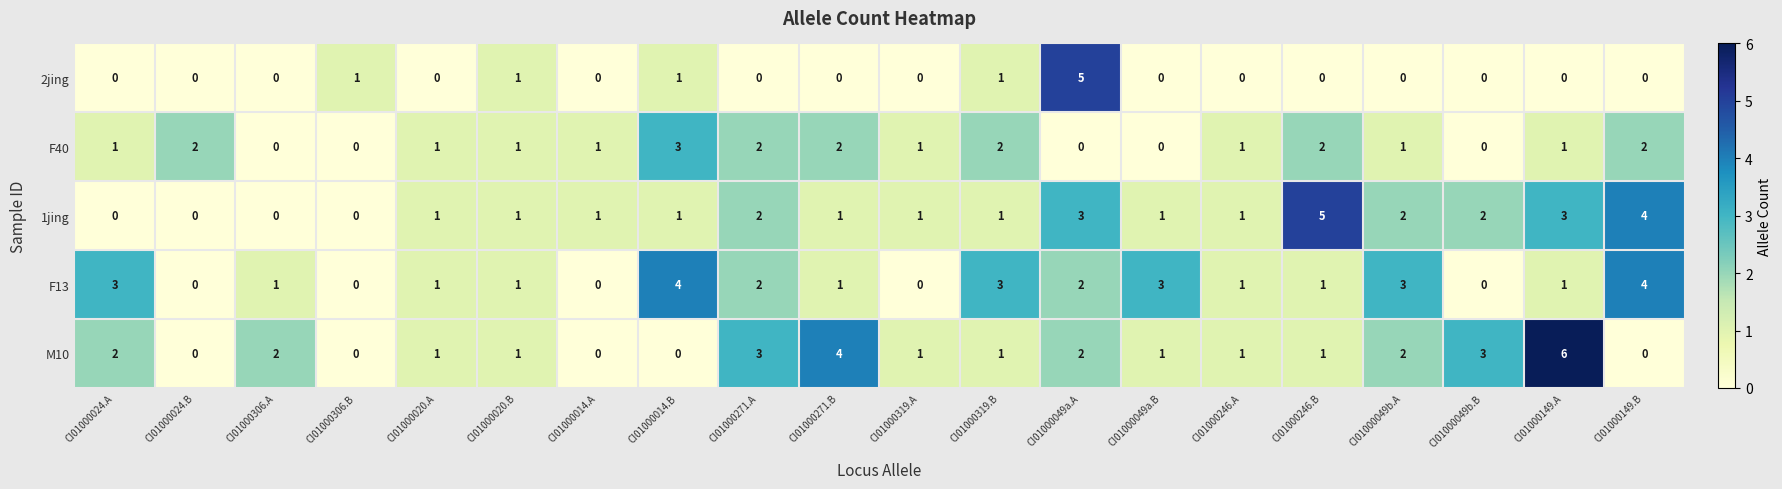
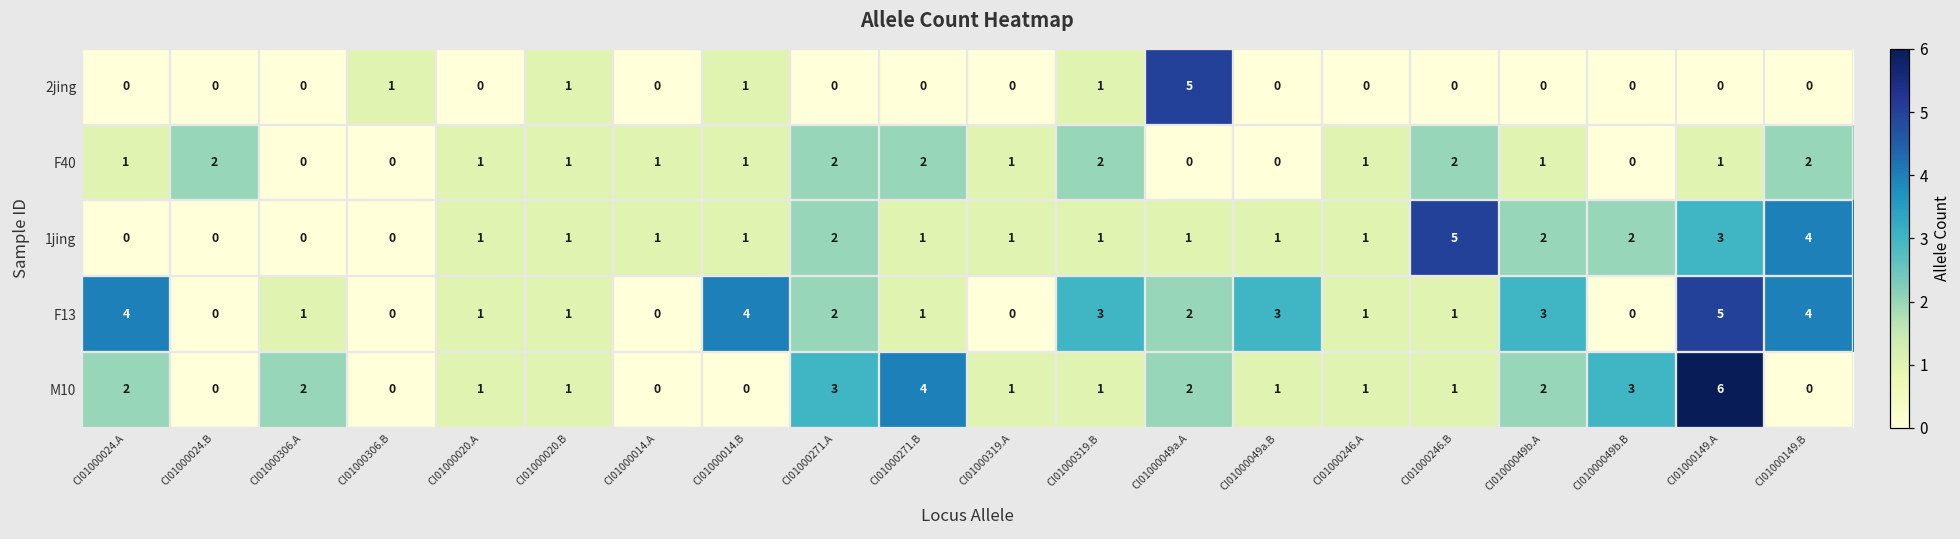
  {
    "2jing": {
      "CI01000024.A": 0,
      "CI01000024.B": 0,
      "CI01000306.A": 0,
      "CI01000306.B": 1,
      "CI01000020.A": 0,
      "CI01000020.B": 1,
      "CI01000014.A": 0,
      "CI01000014.B": 1,
      "CI01000271.A": 0,
      "CI01000271.B": 0,
      "CI01000319.A": 0,
      "CI01000319.B": 1,
      "CI01000049a.A": 5,
      "CI01000049a.B": 0,
      "CI01000246.A": 0,
      "CI01000246.B": 0,
      "CI01000049b.A": 0,
      "CI01000049b.B": 0,
      "CI01000149.A": 0,
      "CI01000149.B": 0
    },
    "F40": {
      "CI01000024.A": 1,
      "CI01000024.B": 2,
      "CI01000306.A": 0,
      "CI01000306.B": 0,
      "CI01000020.A": 1,
      "CI01000020.B": 1,
      "CI01000014.A": 1,
-     "CI01000014.B": 3,
+     "CI01000014.B": 1,
      "CI01000271.A": 2,
      "CI01000271.B": 2,
      "CI01000319.A": 1,
      "CI01000319.B": 2,
      "CI01000049a.A": 0,
      "CI01000049a.B": 0,
      "CI01000246.A": 1,
      "CI01000246.B": 2,
      "CI01000049b.A": 1,
      "CI01000049b.B": 0,
      "CI01000149.A": 1,
      "CI01000149.B": 2
    },
    "1jing": {
      "CI01000024.A": 0,
      "CI01000024.B": 0,
      "CI01000306.A": 0,
      "CI01000306.B": 0,
      "CI01000020.A": 1,
      "CI01000020.B": 1,
      "CI01000014.A": 1,
      "CI01000014.B": 1,
      "CI01000271.A": 2,
      "CI01000271.B": 1,
      "CI01000319.A": 1,
      "CI01000319.B": 1,
-     "CI01000049a.A": 3,
+     "CI01000049a.A": 1,
      "CI01000049a.B": 1,
      "CI01000246.A": 1,
      "CI01000246.B": 5,
      "CI01000049b.A": 2,
      "CI01000049b.B": 2,
      "CI01000149.A": 3,
      "CI01000149.B": 4
    },
    "F13": {
-     "CI01000024.A": 3,
+     "CI01000024.A": 4,
      "CI01000024.B": 0,
      "CI01000306.A": 1,
      "CI01000306.B": 0,
      "CI01000020.A": 1,
      "CI01000020.B": 1,
      "CI01000014.A": 0,
      "CI01000014.B": 4,
      "CI01000271.A": 2,
      "CI01000271.B": 1,
      "CI01000319.A": 0,
      "CI01000319.B": 3,
      "CI01000049a.A": 2,
      "CI01000049a.B": 3,
      "CI01000246.A": 1,
      "CI01000246.B": 1,
      "CI01000049b.A": 3,
      "CI01000049b.B": 0,
-     "CI01000149.A": 1,
+     "CI01000149.A": 5,
      "CI01000149.B": 4
    },
    "M10": {
      "CI01000024.A": 2,
      "CI01000024.B": 0,
      "CI01000306.A": 2,
      "CI01000306.B": 0,
      "CI01000020.A": 1,
      "CI01000020.B": 1,
      "CI01000014.A": 0,
      "CI01000014.B": 0,
      "CI01000271.A": 3,
      "CI01000271.B": 4,
      "CI01000319.A": 1,
      "CI01000319.B": 1,
      "CI01000049a.A": 2,
      "CI01000049a.B": 1,
      "CI01000246.A": 1,
      "CI01000246.B": 1,
      "CI01000049b.A": 2,
      "CI01000049b.B": 3,
      "CI01000149.A": 6,
      "CI01000149.B": 0
    }
  }
